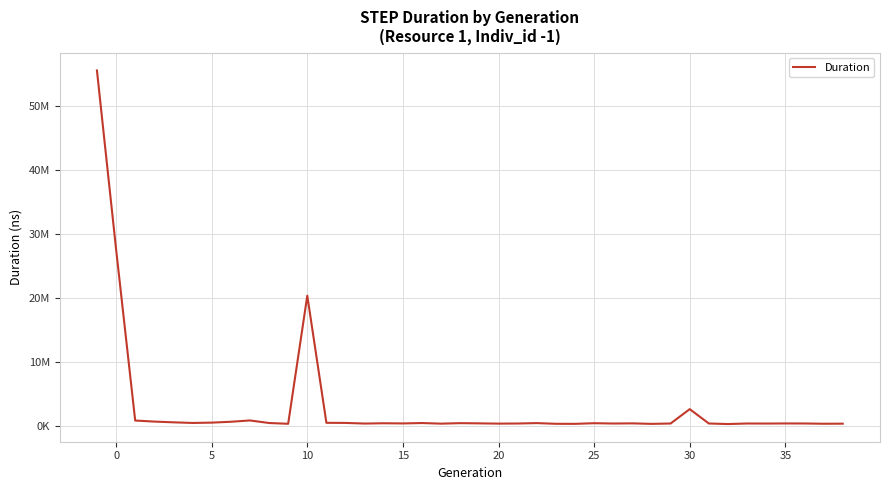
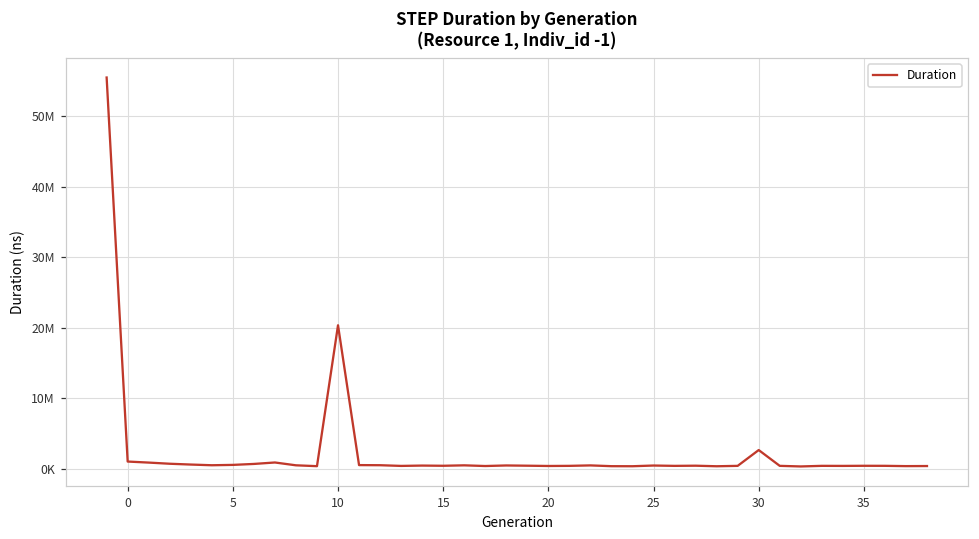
  {
-   "0": 28000000,
+   "0": 1000000,
    "5": 1000000,
    "10": 20000000,
    "15": 0,
    "20": 0,
    "25": 0,
    "30": 3000000,
    "35": 0
  }
